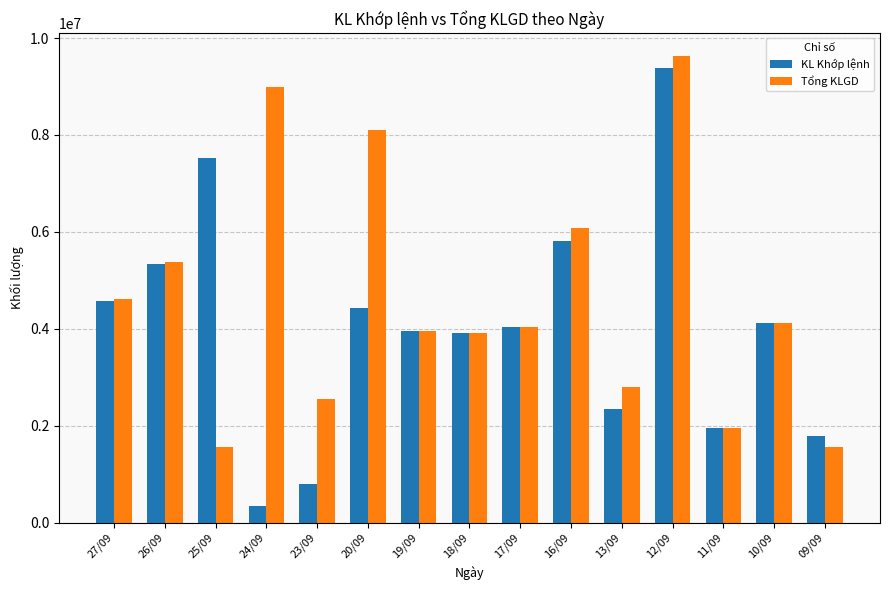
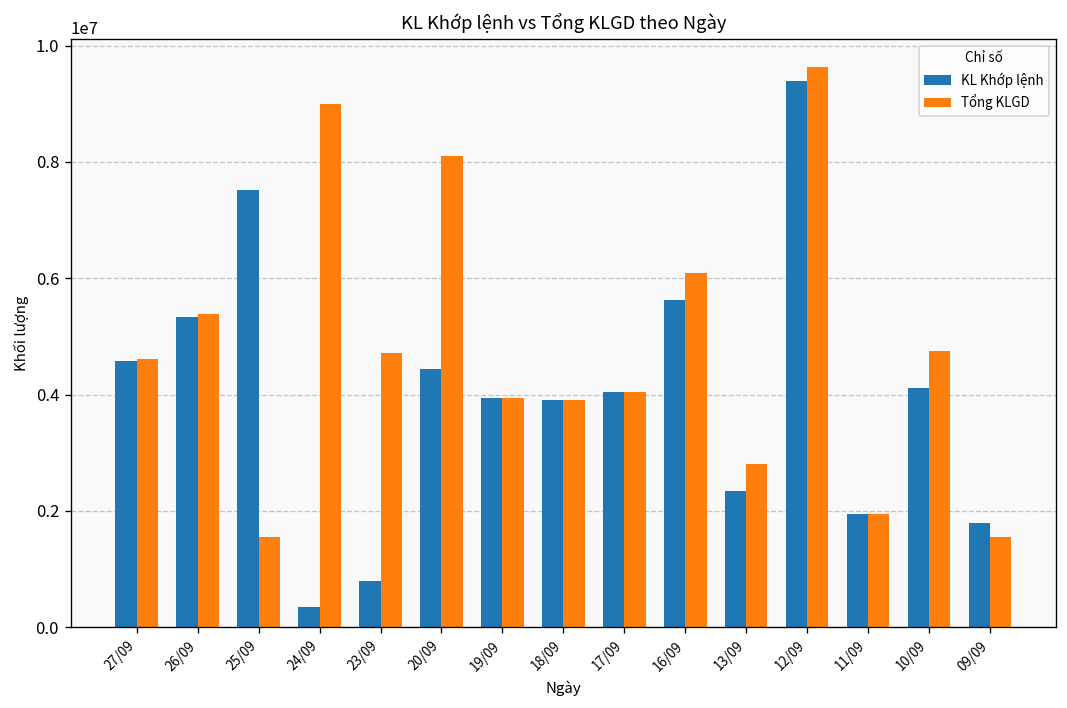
  {
    "KL Khớp lệnh": {
      "27/09": 4600000,
      "26/09": 5300000,
      "25/09": 7500000,
      "24/09": 300000,
      "23/09": 800000,
      "20/09": 4400000,
      "19/09": 3900000,
      "18/09": 3900000,
      "17/09": 4000000,
-     "16/09": 5800000,
+     "16/09": 5600000,
      "13/09": 2300000,
      "12/09": 9400000,
      "11/09": 2000000,
      "10/09": 4100000,
      "09/09": 1800000
    },
    "Tổng KLGD": {
      "27/09": 4600000,
      "26/09": 5400000,
      "25/09": 1600000,
      "24/09": 9000000,
-     "23/09": 2500000,
+     "23/09": 4700000,
      "20/09": 8100000,
      "19/09": 3900000,
      "18/09": 3900000,
      "17/09": 4000000,
      "16/09": 6100000,
      "13/09": 2800000,
      "12/09": 9600000,
      "11/09": 2000000,
-     "10/09": 4100000,
+     "10/09": 4800000,
      "09/09": 1600000
    }
  }
